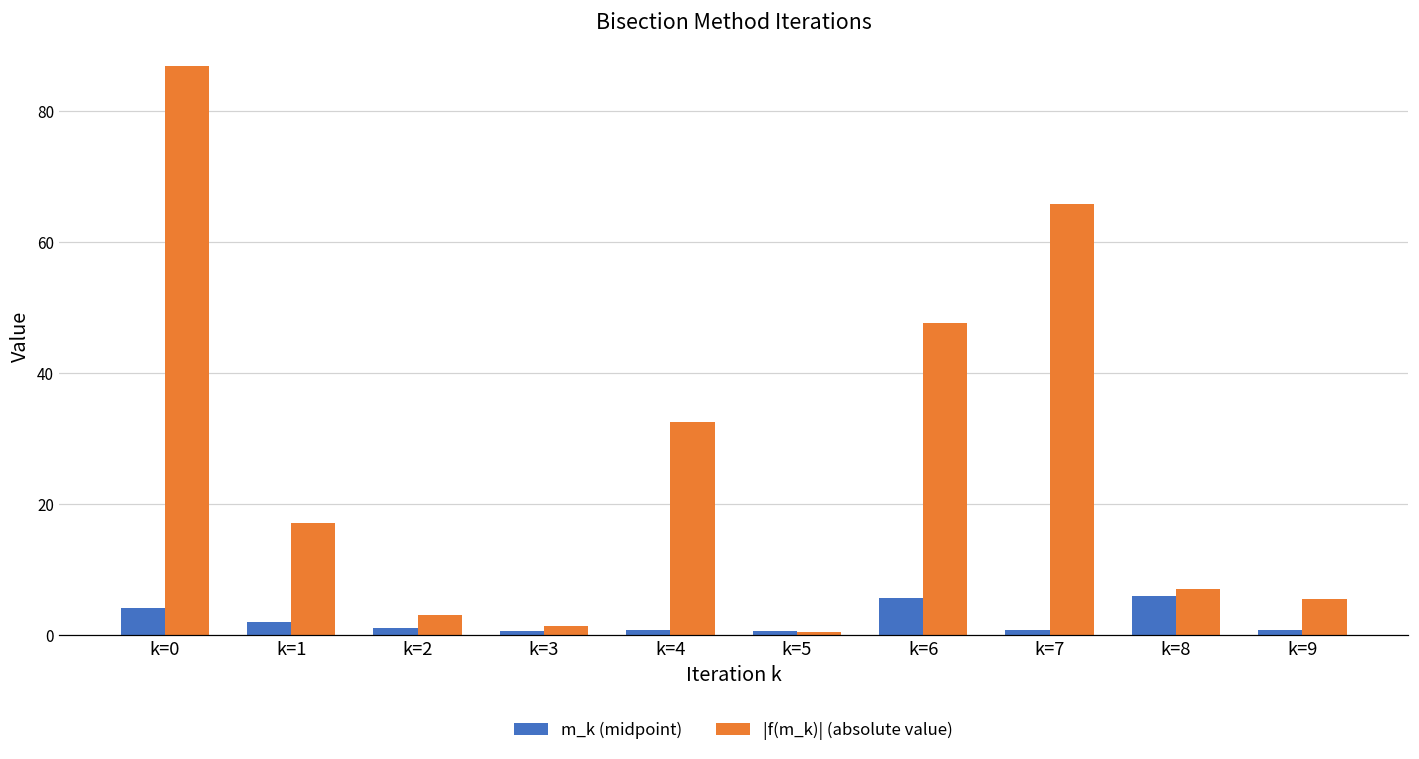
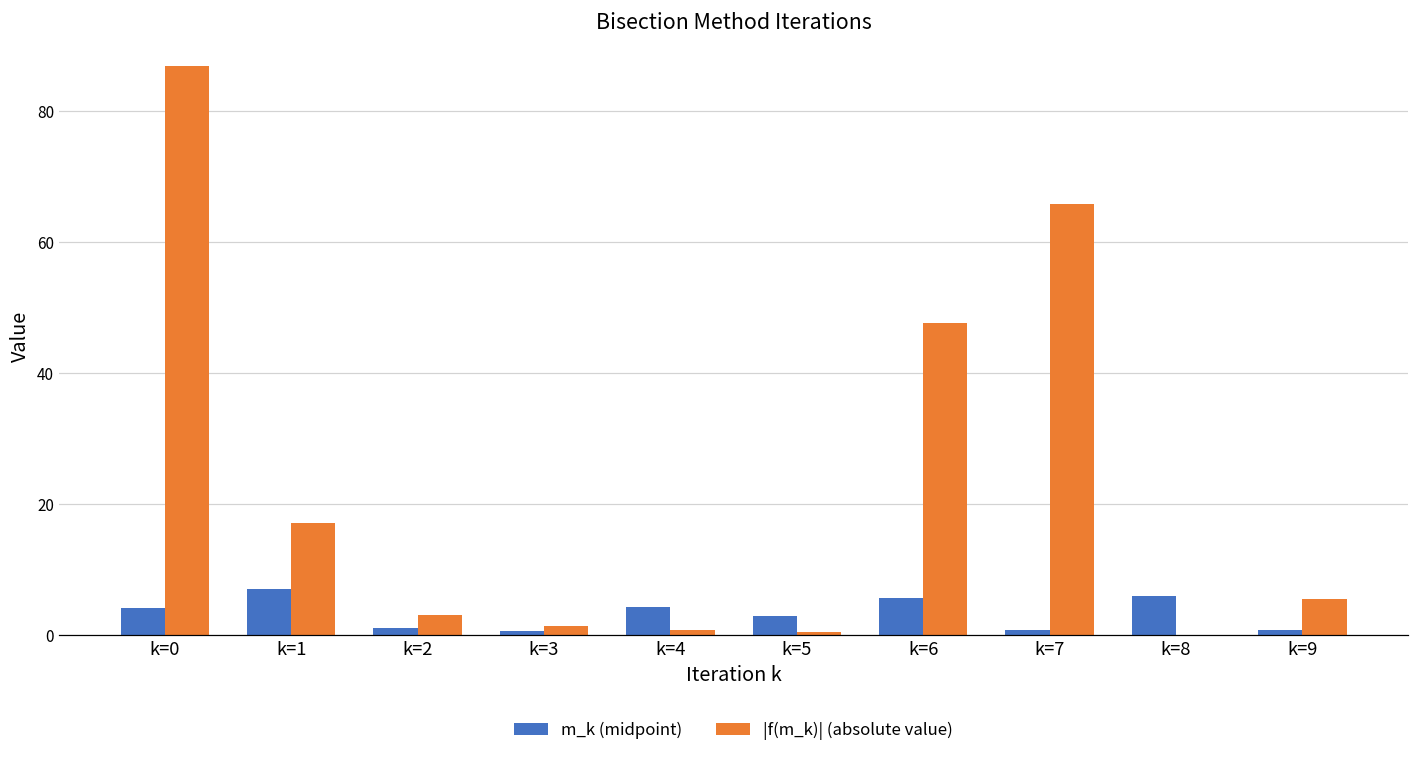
  {
    "m_k (midpoint)": {
      "k=0": 4,
-     "k=1": 2,
+     "k=1": 7,
      "k=2": 1,
      "k=3": 1,
-     "k=4": 1,
-     "k=5": 1,
+     "k=4": 4,
+     "k=5": 3,
      "k=6": 6,
      "k=7": 1,
      "k=8": 6,
      "k=9": 1
    },
    "|f(m_k)| (absolute value)": {
      "k=0": 87,
      "k=1": 17,
      "k=2": 3,
      "k=3": 1,
-     "k=4": 33,
+     "k=4": 1,
      "k=6": 48,
      "k=7": 66,
-     "k=8": 7,
+     "k=8": 0,
      "k=9": 6
    }
  }
